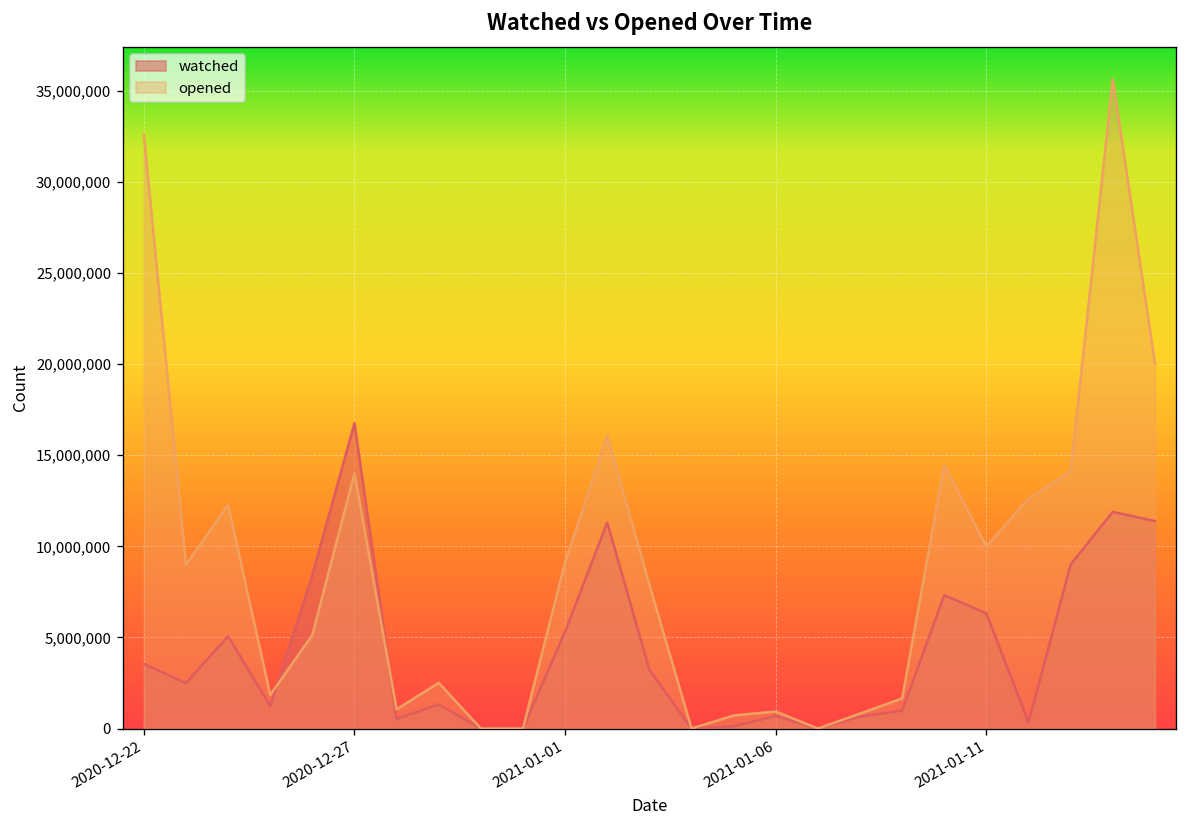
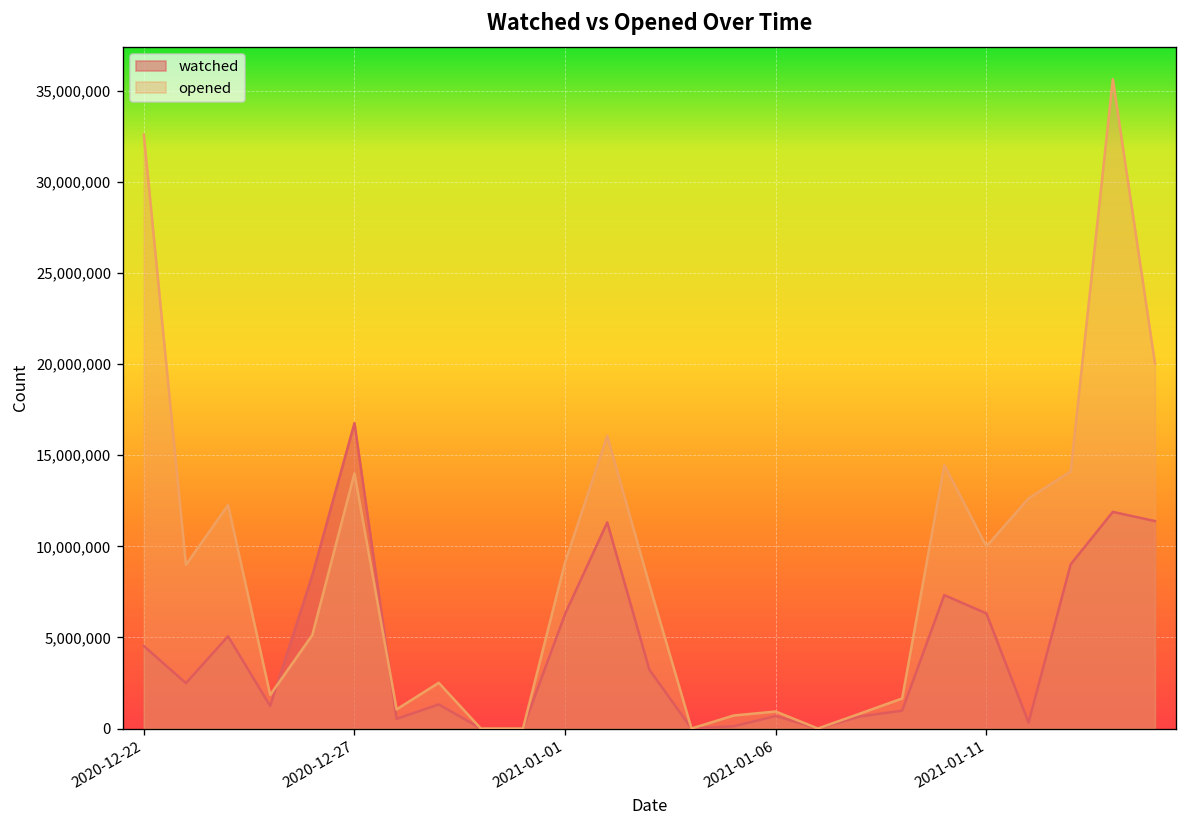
  {
    "watched": {
-     "2020-12-22": "3,500,000",
+     "2020-12-22": "4,500,000",
      "2020-12-27": "16,800,000",
-     "2021-01-01": "5,300,000",
+     "2021-01-01": "6,300,000",
      "2021-01-06": "700,000",
      "2021-01-11": "6,300,000"
    },
    "opened": {
      "2020-12-22": "32,600,000",
      "2020-12-27": "14,000,000",
      "2021-01-01": "9,100,000",
      "2021-01-06": "900,000",
      "2021-01-11": "10,000,000"
    }
  }
